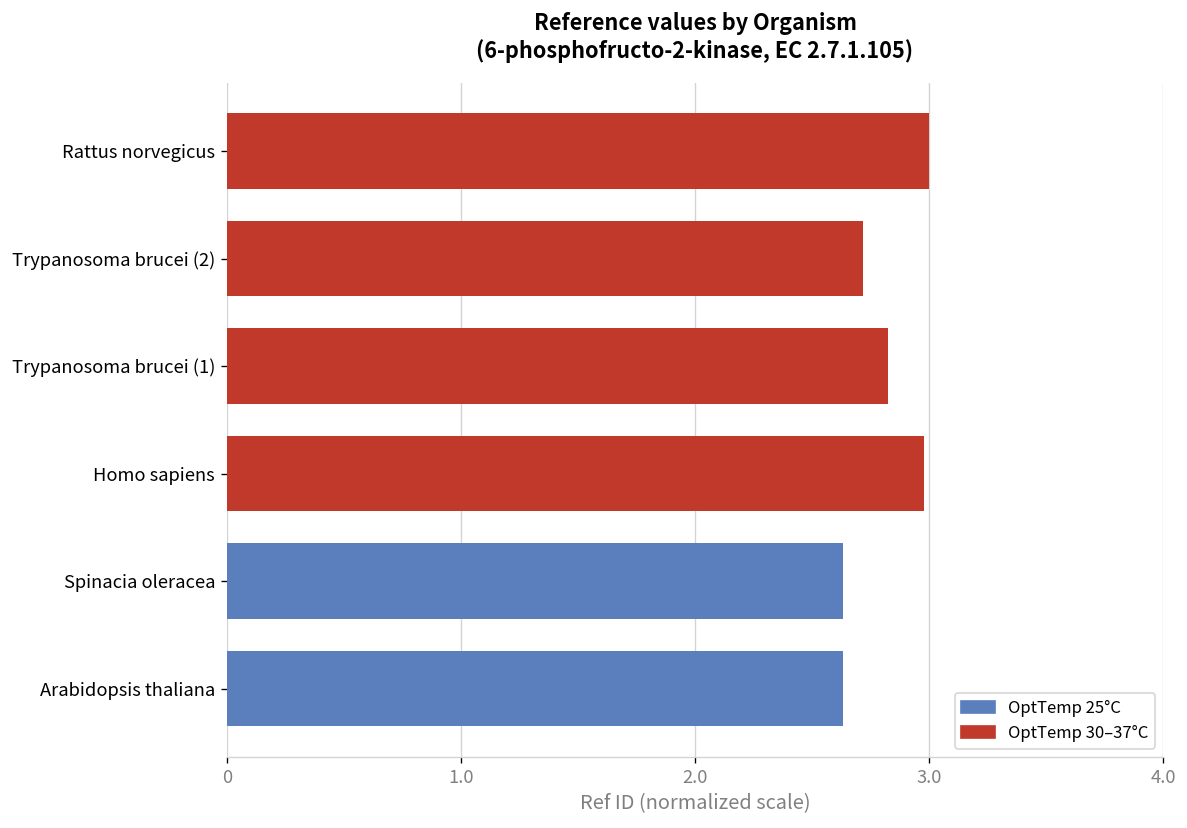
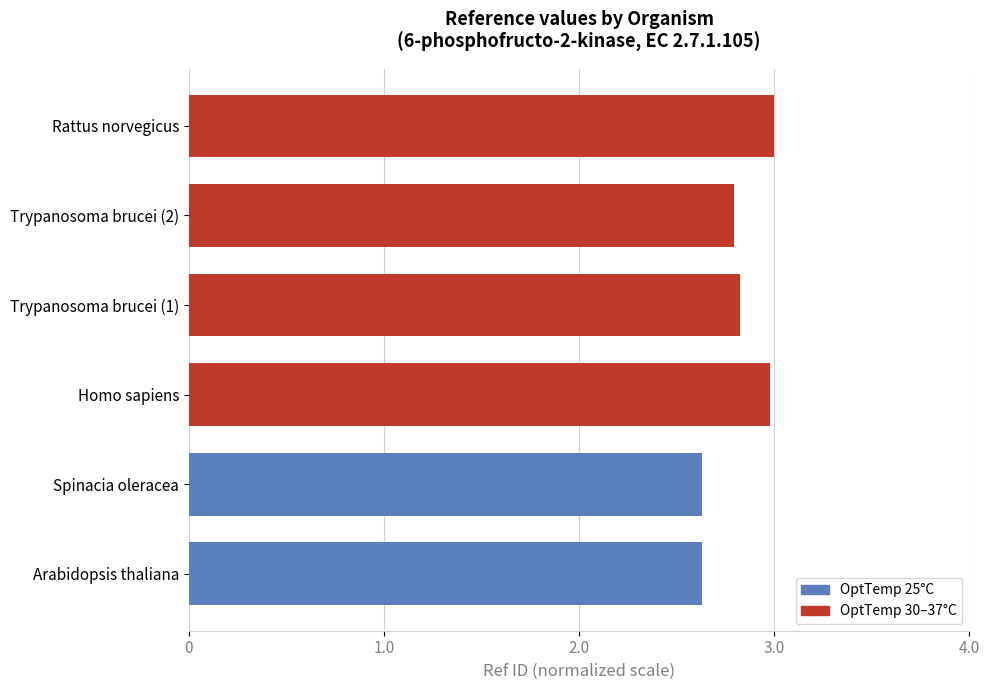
  {
    "Rattus norvegicus": 3.00,
-   "Trypanosoma brucei (2)": 2.72,
+   "Trypanosoma brucei (2)": 2.79,
    "Trypanosoma brucei (1)": 2.83,
    "Homo sapiens": 2.98,
    "Spinacia oleracea": 2.63,
    "Arabidopsis thaliana": 2.63
  }
